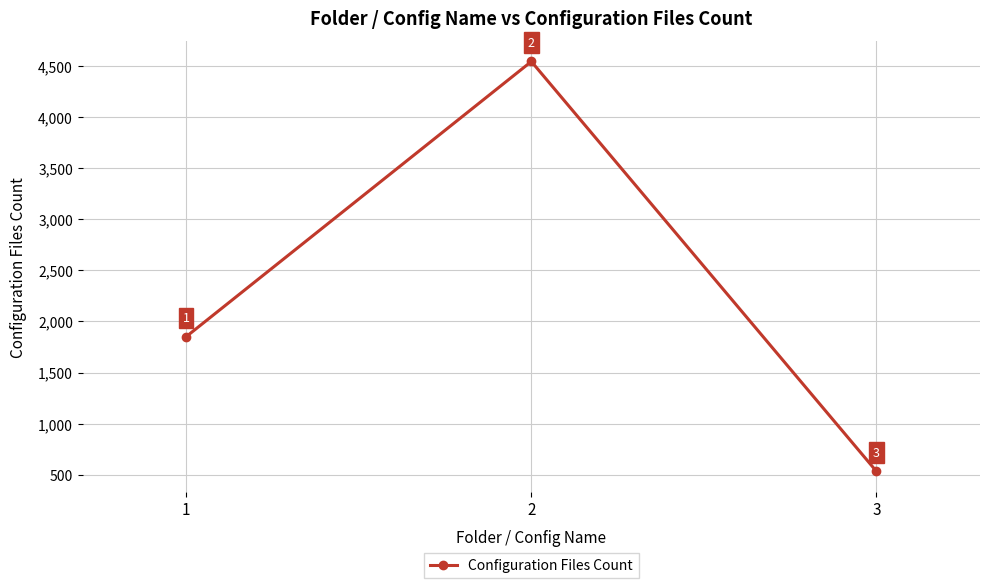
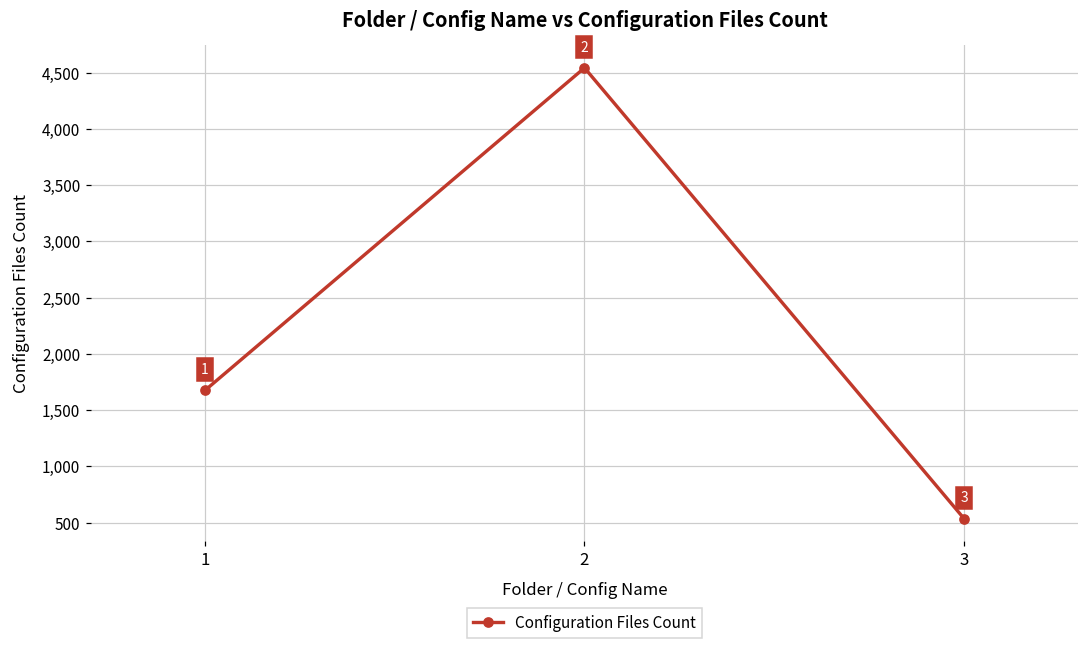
  {
-   "1": "1,850"
+   "1": "1,670"
  }
